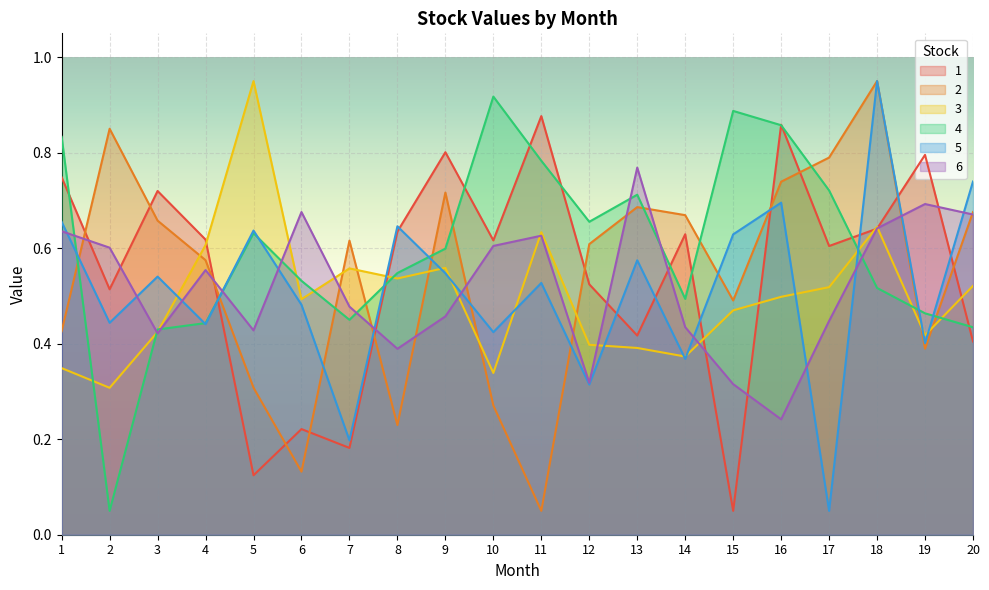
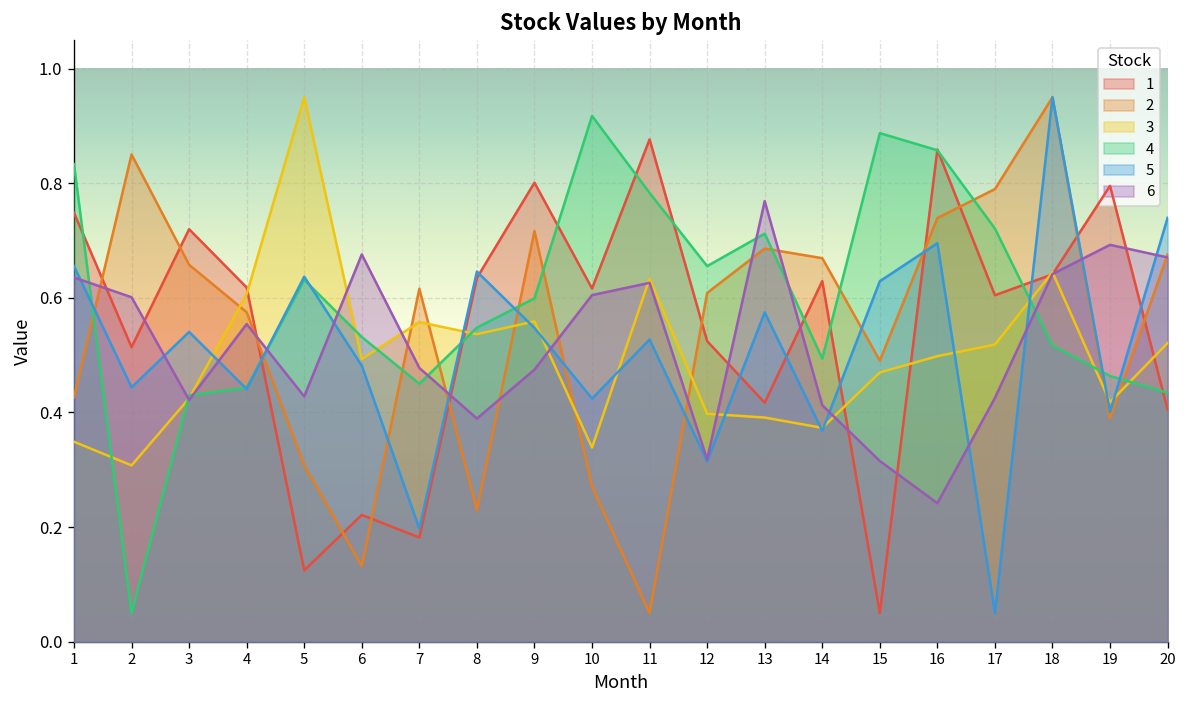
  {
    "4": {
      "1": 0.83,
      "2": 0.05,
      "5": 0.63,
      "6": 0.53,
      "7": 0.45,
      "8": 0.55,
      "9": 0.60,
      "10": 0.92,
      "11": 0.78,
      "12": 0.66,
      "13": 0.71,
      "14": 0.49,
      "15": 0.89,
      "17": 0.72,
      "18": 0.52,
      "19": 0.46,
      "20": 0.43
    },
    "5": {
      "1": 0.66,
      "2": 0.44,
      "3": 0.54,
      "5": 0.64,
      "6": 0.48,
      "7": 0.20,
      "8": 0.65,
      "9": 0.55,
      "10": 0.42,
      "11": 0.53,
      "13": 0.57,
      "15": 0.63,
      "16": 0.70,
      "17": 0.05,
      "19": 0.40,
      "20": 0.74
    },
    "6": {
      "1": 0.64,
      "2": 0.60,
      "4": 0.55,
      "5": 0.43,
      "6": 0.68,
      "7": 0.48,
      "8": 0.39,
-     "9": 0.46,
+     "9": 0.47,
      "10": 0.60,
      "11": 0.63,
      "13": 0.77,
-     "14": 0.43,
+     "14": 0.41,
      "15": 0.32,
      "16": 0.24,
-     "17": 0.45,
+     "17": 0.43,
      "19": 0.69
    }
  }
